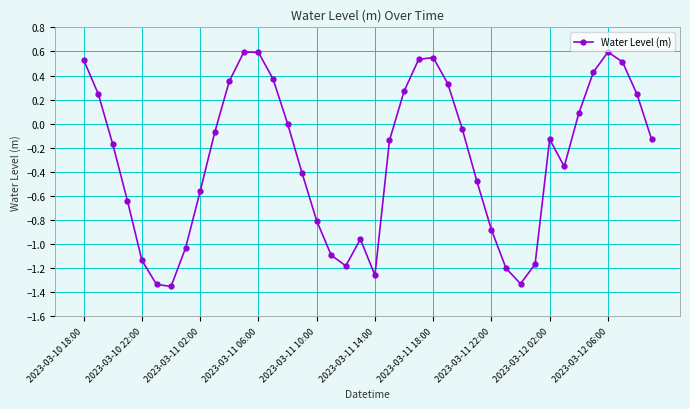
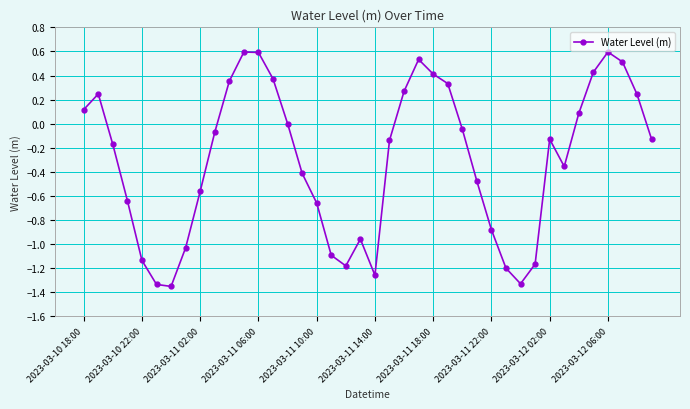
  {
-   "2023-03-10 18:00": 0.53,
+   "2023-03-10 18:00": 0.12,
    "2023-03-10 22:00": -1.14,
    "2023-03-11 02:00": -0.56,
    "2023-03-11 06:00": 0.59,
-   "2023-03-11 10:00": -0.81,
+   "2023-03-11 10:00": -0.66,
    "2023-03-11 14:00": -1.26,
-   "2023-03-11 18:00": 0.55,
+   "2023-03-11 18:00": 0.41,
    "2023-03-11 22:00": -0.88,
    "2023-03-12 02:00": -0.13,
    "2023-03-12 06:00": 0.59
  }
